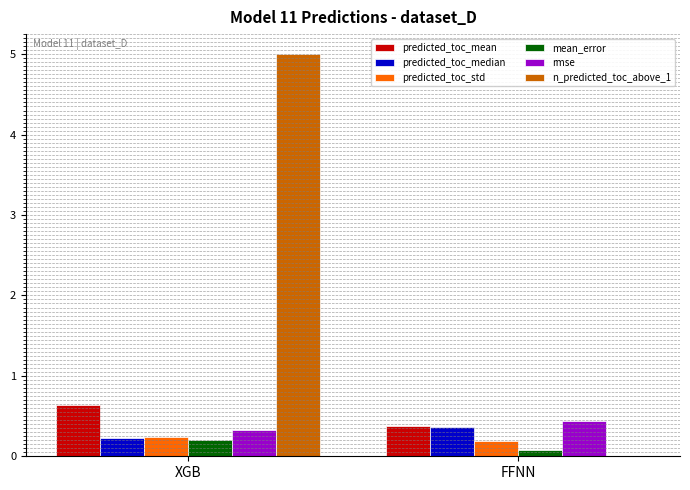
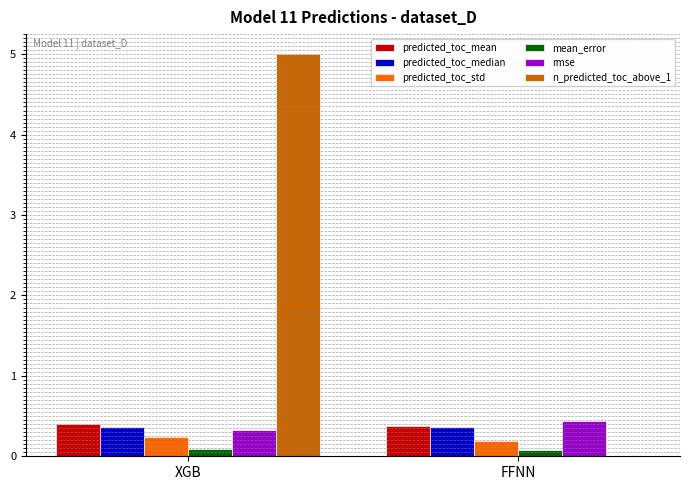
  {
    "predicted_toc_mean": {
-     "XGB": 0.6,
+     "XGB": 0.4,
      "FFNN": 0.4
    },
    "predicted_toc_median": {
-     "XGB": 0.2,
+     "XGB": 0.4,
      "FFNN": 0.4
    },
    "mean_error": {
-     "XGB": 0.2,
+     "XGB": 0.1,
      "FFNN": 0.1
    },
    "rmse": {
      "XGB": 0.3,
      "FFNN": 0.4
    }
  }
